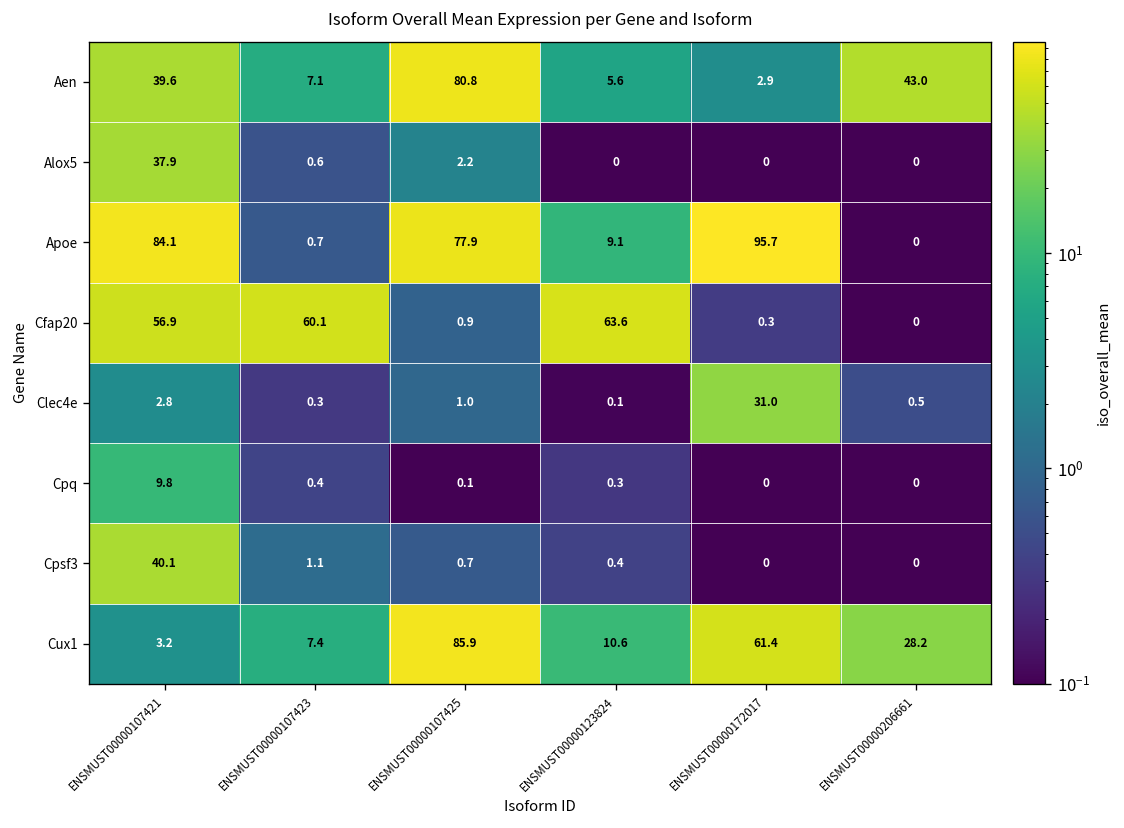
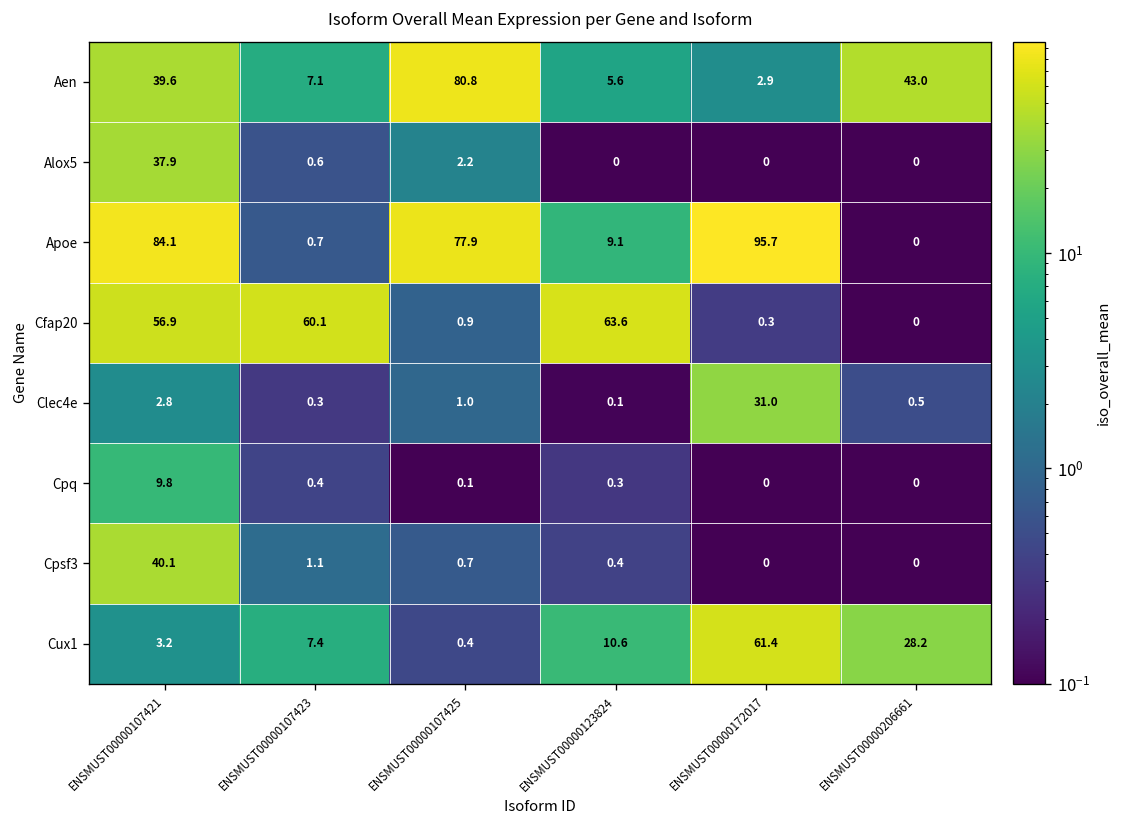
  {
    "Aen": {
      "ENSMUST00000107421": 39.6,
      "ENSMUST00000107423": 7.1,
      "ENSMUST00000107425": 80.8,
      "ENSMUST00000123824": 5.6,
      "ENSMUST00000172017": 2.9,
      "ENSMUST00000206661": 43.0
    },
    "Alox5": {
      "ENSMUST00000107421": 37.9,
      "ENSMUST00000107423": 0.6,
      "ENSMUST00000107425": 2.2,
      "ENSMUST00000123824": 0,
      "ENSMUST00000172017": 0,
      "ENSMUST00000206661": 0
    },
    "Apoe": {
      "ENSMUST00000107421": 84.1,
      "ENSMUST00000107423": 0.7,
      "ENSMUST00000107425": 77.9,
      "ENSMUST00000123824": 9.1,
      "ENSMUST00000172017": 95.7,
      "ENSMUST00000206661": 0
    },
    "Cfap20": {
      "ENSMUST00000107421": 56.9,
      "ENSMUST00000107423": 60.1,
      "ENSMUST00000107425": 0.9,
      "ENSMUST00000123824": 63.6,
      "ENSMUST00000172017": 0.3,
      "ENSMUST00000206661": 0
    },
    "Clec4e": {
      "ENSMUST00000107421": 2.8,
      "ENSMUST00000107423": 0.3,
      "ENSMUST00000107425": 1.0,
      "ENSMUST00000123824": 0.1,
      "ENSMUST00000172017": 31.0,
      "ENSMUST00000206661": 0.5
    },
    "Cpq": {
      "ENSMUST00000107421": 9.8,
      "ENSMUST00000107423": 0.4,
      "ENSMUST00000107425": 0.1,
      "ENSMUST00000123824": 0.3,
      "ENSMUST00000172017": 0,
      "ENSMUST00000206661": 0
    },
    "Cpsf3": {
      "ENSMUST00000107421": 40.1,
      "ENSMUST00000107423": 1.1,
      "ENSMUST00000107425": 0.7,
      "ENSMUST00000123824": 0.4,
      "ENSMUST00000172017": 0,
      "ENSMUST00000206661": 0
    },
    "Cux1": {
      "ENSMUST00000107421": 3.2,
      "ENSMUST00000107423": 7.4,
-     "ENSMUST00000107425": 85.9,
+     "ENSMUST00000107425": 0.4,
      "ENSMUST00000123824": 10.6,
      "ENSMUST00000172017": 61.4,
      "ENSMUST00000206661": 28.2
    }
  }
